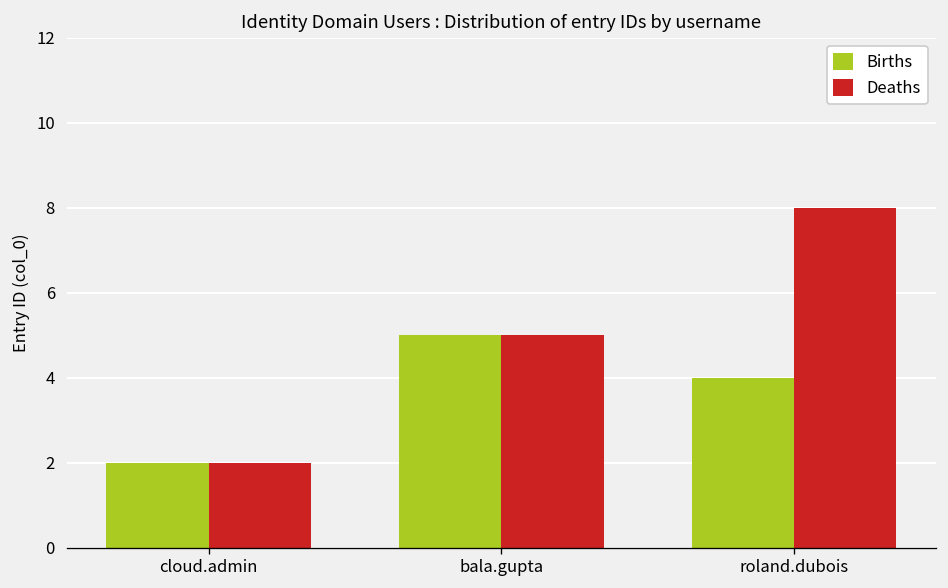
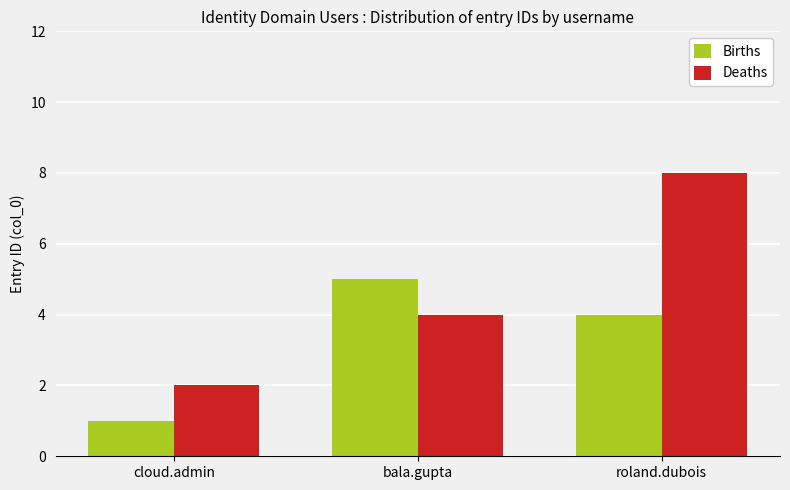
  {
    "Births": {
-     "cloud.admin": 2,
+     "cloud.admin": 1,
      "bala.gupta": 5,
      "roland.dubois": 4
    },
    "Deaths": {
      "cloud.admin": 2,
-     "bala.gupta": 5,
+     "bala.gupta": 4,
      "roland.dubois": 8
    }
  }
